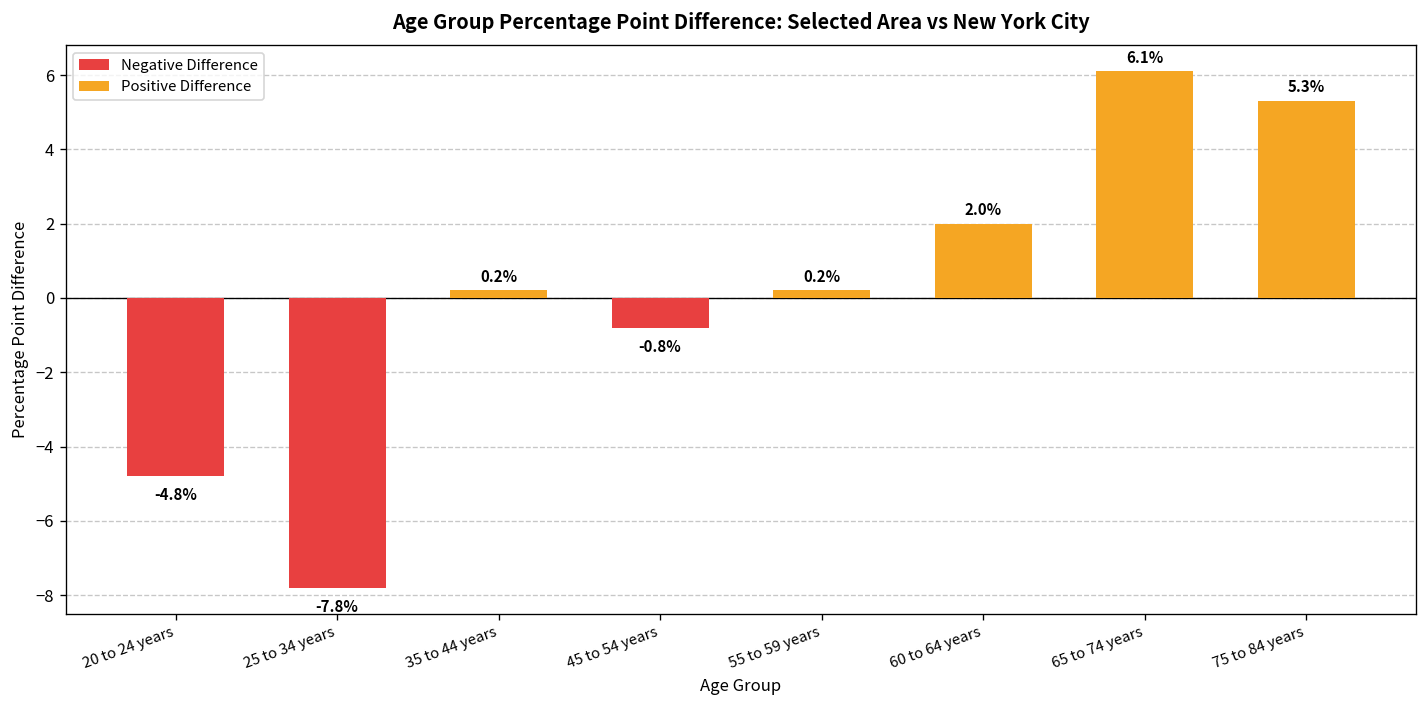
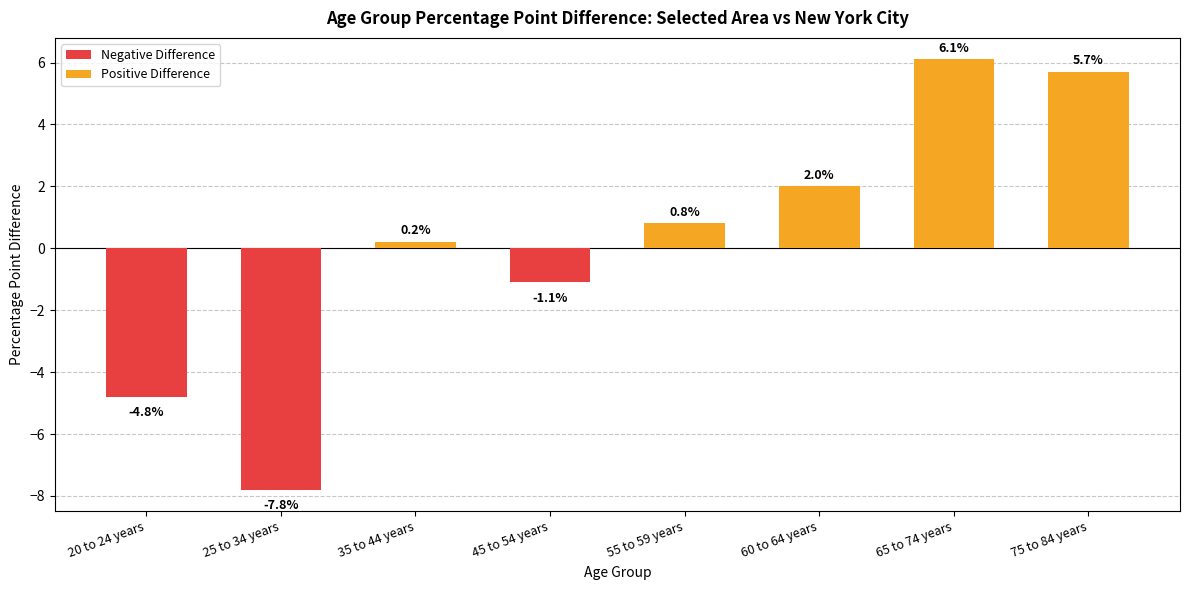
  {
    "20 to 24 years": "-4.8%",
    "25 to 34 years": "-7.8%",
    "35 to 44 years": "0.2%",
-   "45 to 54 years": "-0.8%",
-   "55 to 59 years": "0.2%",
+   "45 to 54 years": "-1.1%",
+   "55 to 59 years": "0.8%",
    "60 to 64 years": "2.0%",
    "65 to 74 years": "6.1%",
-   "75 to 84 years": "5.3%"
+   "75 to 84 years": "5.7%"
  }
